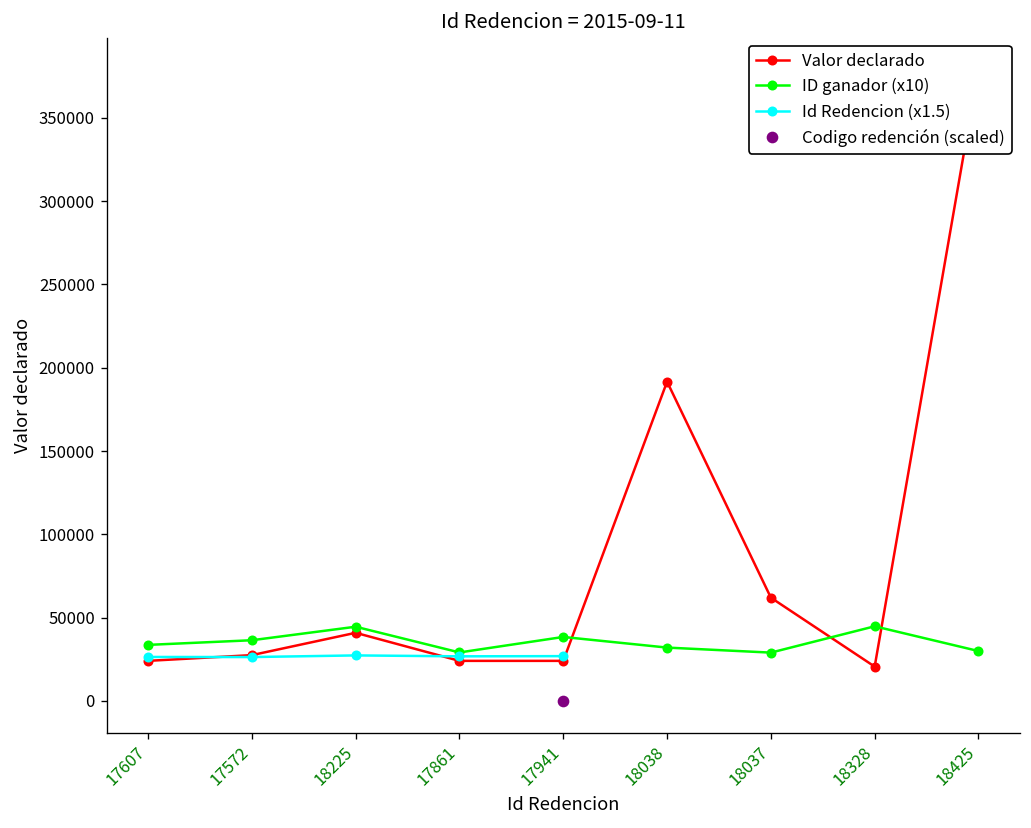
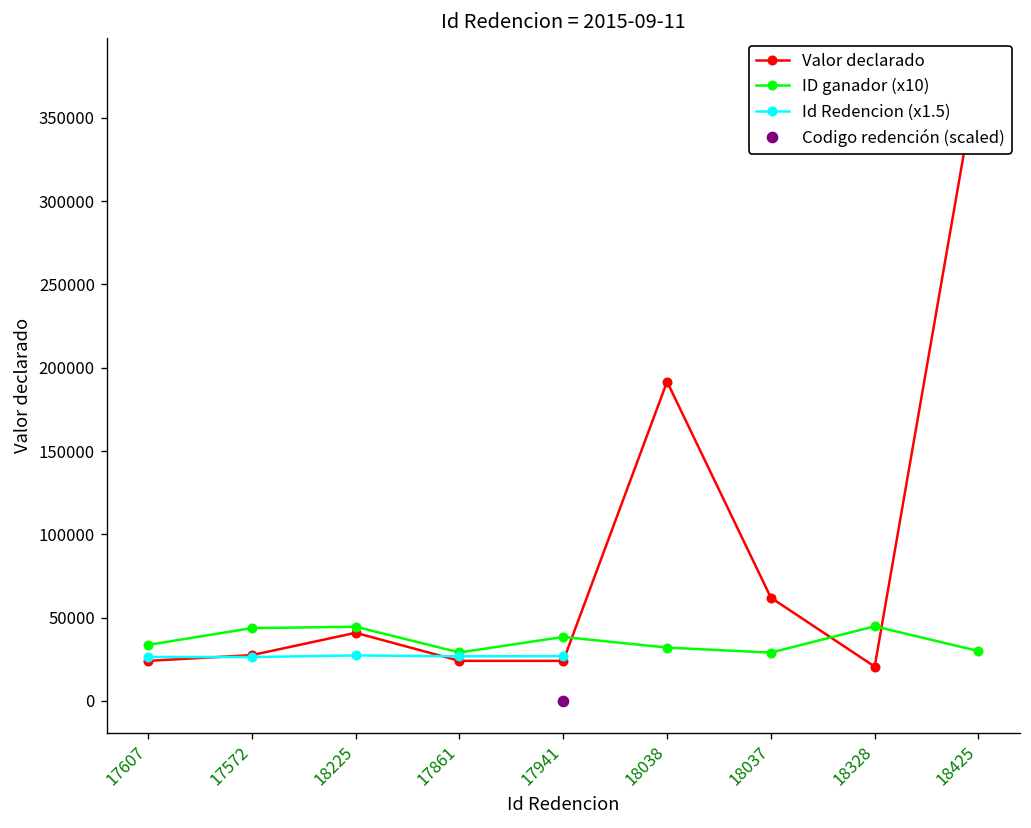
  {
    "Valor declarado": {
      "17607": 24000,
      "18225": 41000,
      "17861": 24000,
      "17941": 24000,
      "18038": 192000,
      "18037": 62000,
      "18328": 21000
    },
    "ID ganador (x10)": {
      "17607": 34000,
-     "17572": 36000,
+     "17572": 44000,
      "18225": 45000,
      "17861": 29000,
      "17941": 38000,
      "18038": 32000,
      "18037": 29000,
      "18328": 45000,
      "18425": 30000
    },
    "Id Redencion (x1.5)": {
      "17607": 26000,
      "18225": 27000,
      "17861": 27000,
      "17941": 27000
    },
    "Codigo redención (scaled)": {
      "17941": 0
    }
  }
